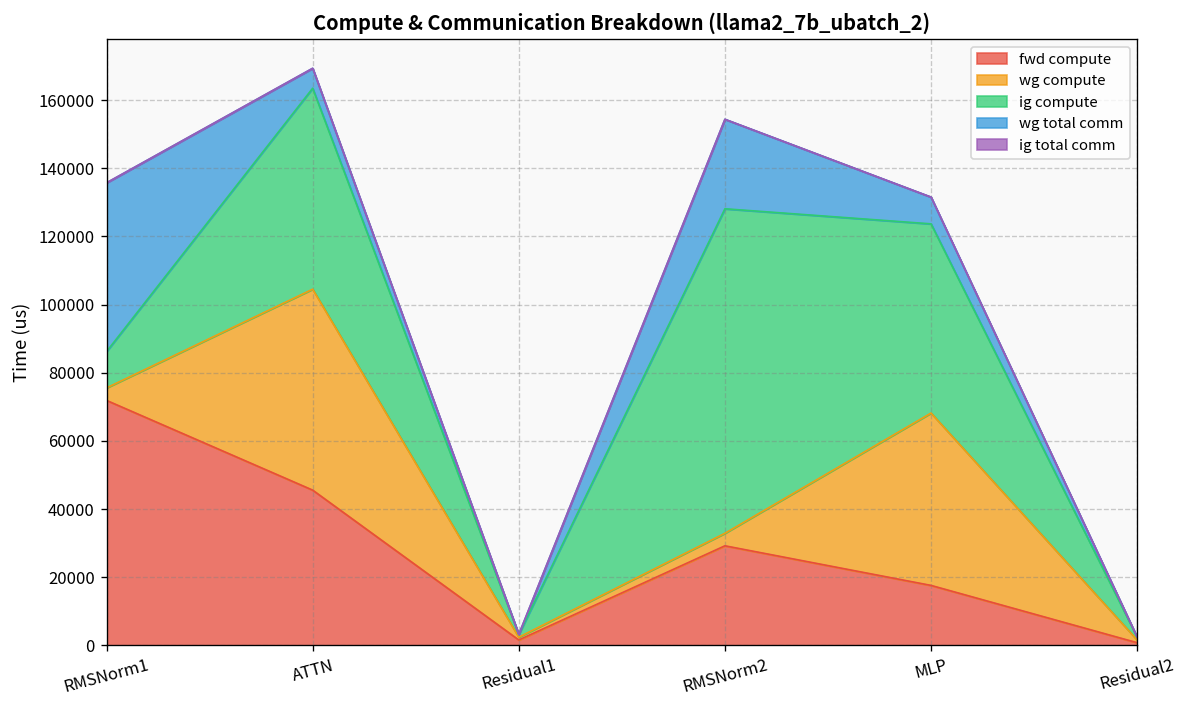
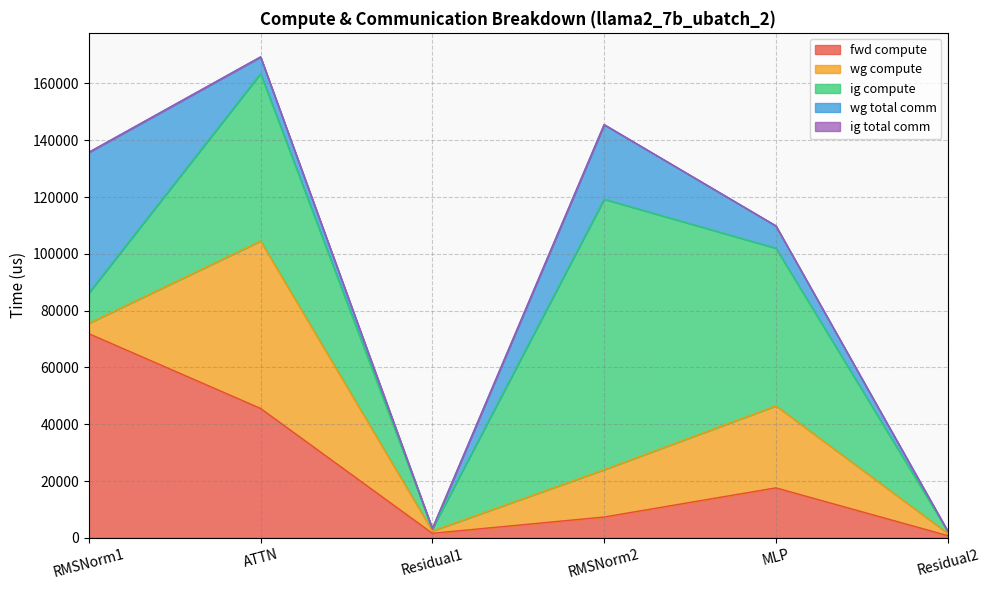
  {
    "fwd compute": {
      "RMSNorm1": 72000,
      "ATTN": 46000,
-     "RMSNorm2": 29000,
+     "RMSNorm2": 7000,
      "MLP": 18000
    },
    "wg compute": {
      "RMSNorm1": 4000,
      "ATTN": 59000,
-     "RMSNorm2": 4000,
-     "MLP": 51000
+     "RMSNorm2": 17000,
+     "MLP": 29000
    },
    "ig compute": {
      "RMSNorm1": 11000,
      "ATTN": 59000,
      "RMSNorm2": 95000,
      "MLP": 56000
    }
  }
